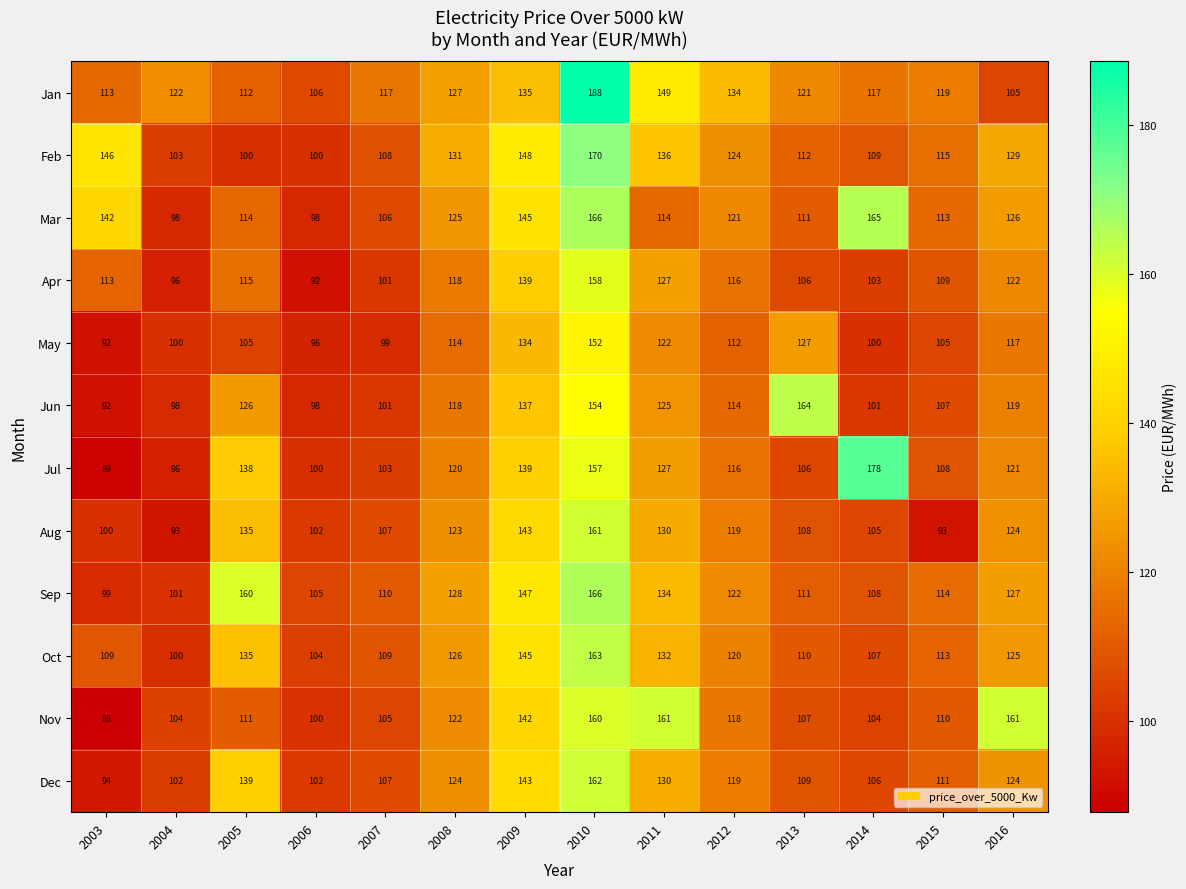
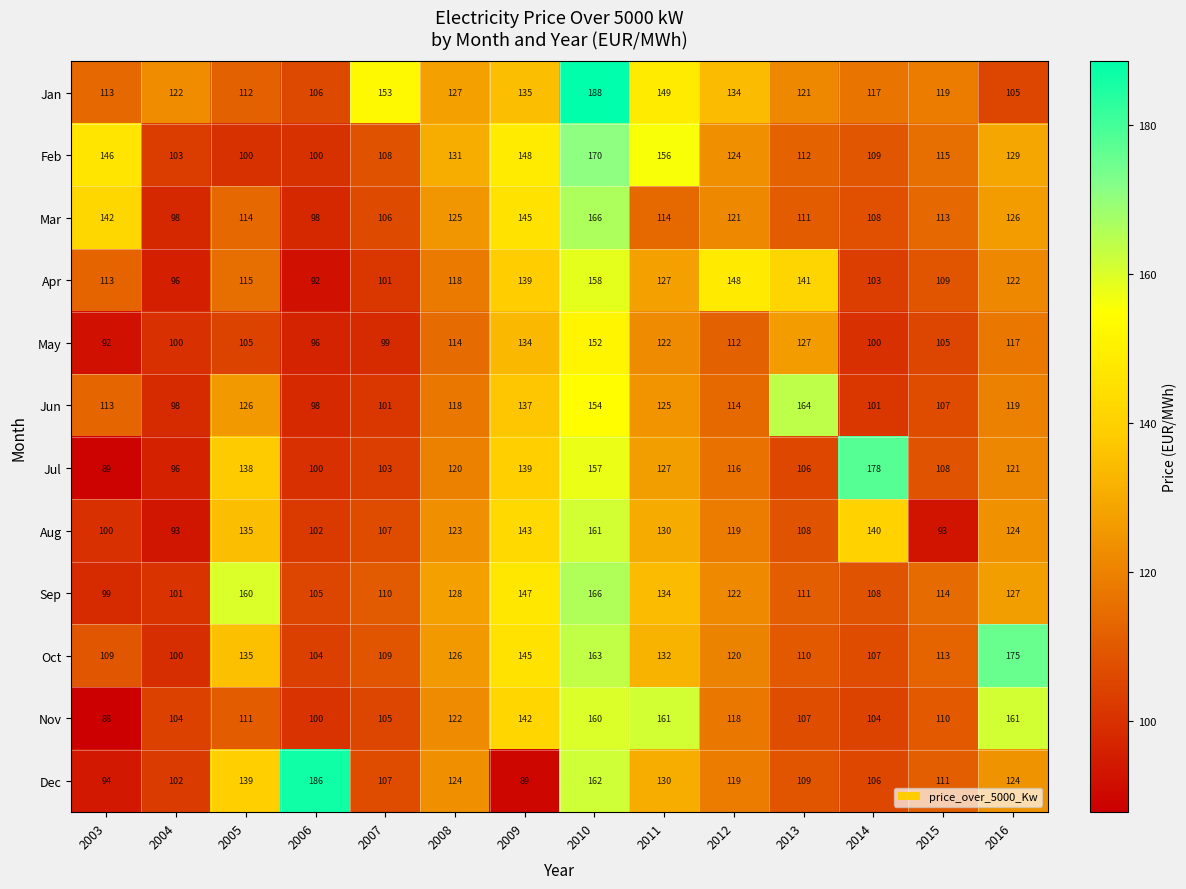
  {
    "Jan": {
      "2003": 113,
      "2004": 122,
      "2005": 112,
      "2006": 106,
-     "2007": 117,
+     "2007": 153,
      "2008": 127,
      "2009": 135,
      "2010": 188,
      "2011": 149,
      "2012": 134,
      "2013": 121,
      "2014": 117,
      "2015": 119,
      "2016": 105
    },
    "Feb": {
      "2003": 146,
      "2004": 103,
      "2005": 100,
      "2006": 100,
      "2007": 108,
      "2008": 131,
      "2009": 148,
      "2010": 170,
-     "2011": 136,
+     "2011": 156,
      "2012": 124,
      "2013": 112,
      "2014": 109,
      "2015": 115,
      "2016": 129
    },
    "Mar": {
      "2003": 142,
      "2004": 98,
      "2005": 114,
      "2006": 98,
      "2007": 106,
      "2008": 125,
      "2009": 145,
      "2010": 166,
      "2011": 114,
      "2012": 121,
      "2013": 111,
-     "2014": 165,
+     "2014": 108,
      "2015": 113,
      "2016": 126
    },
    "Apr": {
      "2003": 113,
      "2004": 96,
      "2005": 115,
      "2006": 92,
      "2007": 101,
      "2008": 118,
      "2009": 139,
      "2010": 158,
      "2011": 127,
-     "2012": 116,
-     "2013": 106,
+     "2012": 148,
+     "2013": 141,
      "2014": 103,
      "2015": 109,
      "2016": 122
    },
    "May": {
      "2003": 92,
      "2004": 100,
      "2005": 105,
      "2006": 96,
      "2007": 99,
      "2008": 114,
      "2009": 134,
      "2010": 152,
      "2011": 122,
      "2012": 112,
      "2013": 127,
      "2014": 100,
      "2015": 105,
      "2016": 117
    },
    "Jun": {
-     "2003": 92,
+     "2003": 113,
      "2004": 98,
      "2005": 126,
      "2006": 98,
      "2007": 101,
      "2008": 118,
      "2009": 137,
      "2010": 154,
      "2011": 125,
      "2012": 114,
      "2013": 164,
      "2014": 101,
      "2015": 107,
      "2016": 119
    },
    "Jul": {
      "2003": 89,
      "2004": 96,
      "2005": 138,
      "2006": 100,
      "2007": 103,
      "2008": 120,
      "2009": 139,
      "2010": 157,
      "2011": 127,
      "2012": 116,
      "2013": 106,
      "2014": 178,
      "2015": 108,
      "2016": 121
    },
    "Aug": {
      "2003": 100,
      "2004": 93,
      "2005": 135,
      "2006": 102,
      "2007": 107,
      "2008": 123,
      "2009": 143,
      "2010": 161,
      "2011": 130,
      "2012": 119,
      "2013": 108,
-     "2014": 105,
+     "2014": 140,
      "2015": 93,
      "2016": 124
    },
    "Sep": {
      "2003": 99,
      "2004": 101,
      "2005": 160,
      "2006": 105,
      "2007": 110,
      "2008": 128,
      "2009": 147,
      "2010": 166,
      "2011": 134,
      "2012": 122,
      "2013": 111,
      "2014": 108,
      "2015": 114,
      "2016": 127
    },
    "Oct": {
      "2003": 109,
      "2004": 100,
      "2005": 135,
      "2006": 104,
      "2007": 109,
      "2008": 126,
      "2009": 145,
      "2010": 163,
      "2011": 132,
      "2012": 120,
      "2013": 110,
      "2014": 107,
      "2015": 113,
-     "2016": 125
+     "2016": 175
    },
    "Nov": {
      "2003": 88,
      "2004": 104,
      "2005": 111,
      "2006": 100,
      "2007": 105,
      "2008": 122,
      "2009": 142,
      "2010": 160,
      "2011": 161,
      "2012": 118,
      "2013": 107,
      "2014": 104,
      "2015": 110,
      "2016": 161
    },
    "Dec": {
      "2003": 94,
      "2004": 102,
      "2005": 139,
-     "2006": 102,
+     "2006": 186,
      "2007": 107,
      "2008": 124,
-     "2009": 143,
+     "2009": 89,
      "2010": 162,
      "2011": 130,
      "2012": 119,
      "2013": 109,
      "2014": 106,
      "2015": 111,
      "2016": 124
    }
  }
